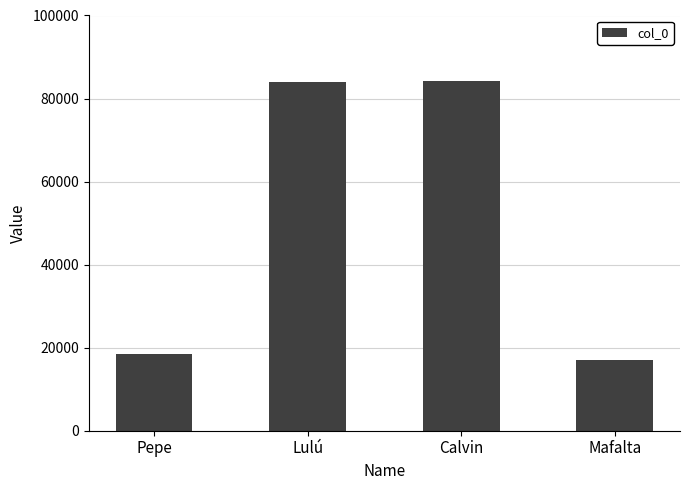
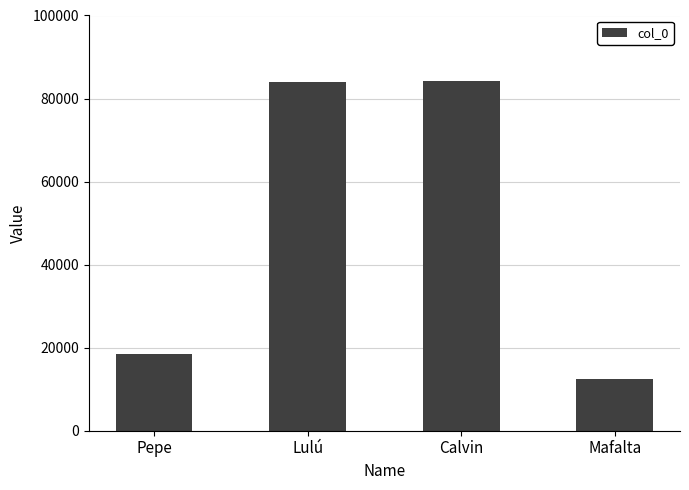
  {
    "Pepe": 18000,
    "Lulú": 84000,
    "Calvin": 84000,
-   "Mafalta": 17000
+   "Mafalta": 12000
  }
